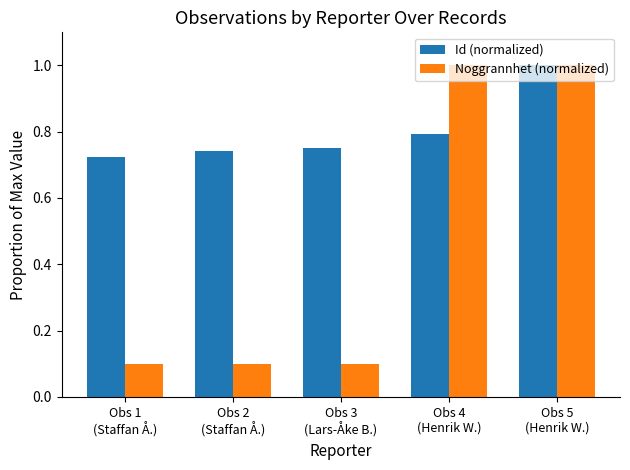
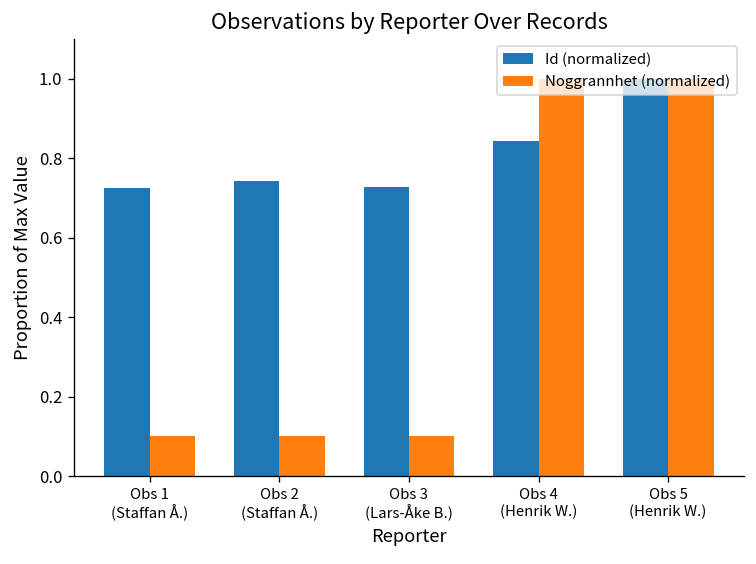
  {
    "Id (normalized)": {
      "Obs 1 (Staffan Å.)": 0.72,
      "Obs 2 (Staffan Å.)": 0.74,
-     "Obs 3 (Lars-Åke B.)": 0.75,
-     "Obs 4 (Henrik W.)": 0.79
+     "Obs 3 (Lars-Åke B.)": 0.73,
+     "Obs 4 (Henrik W.)": 0.84
    },
    "Noggrannhet (normalized)": {
      "Obs 1 (Staffan Å.)": 0.10,
      "Obs 2 (Staffan Å.)": 0.10,
      "Obs 3 (Lars-Åke B.)": 0.10
    }
  }
